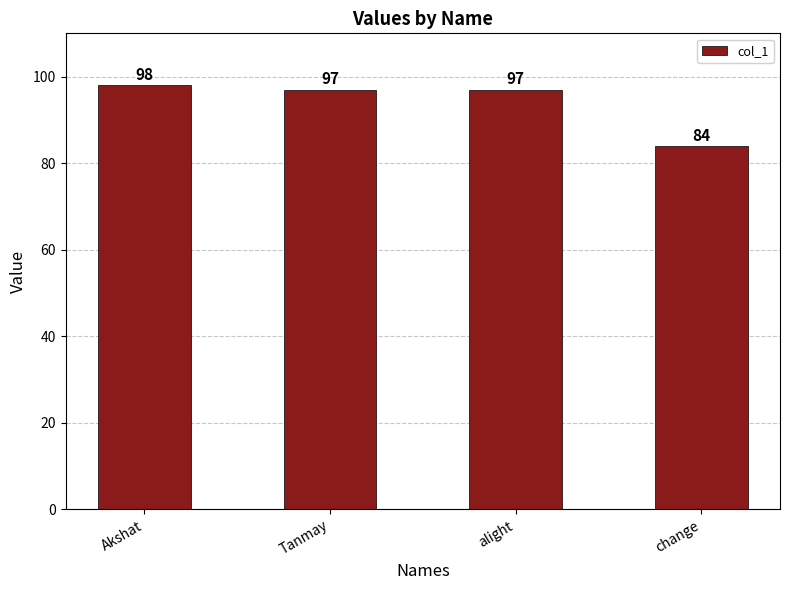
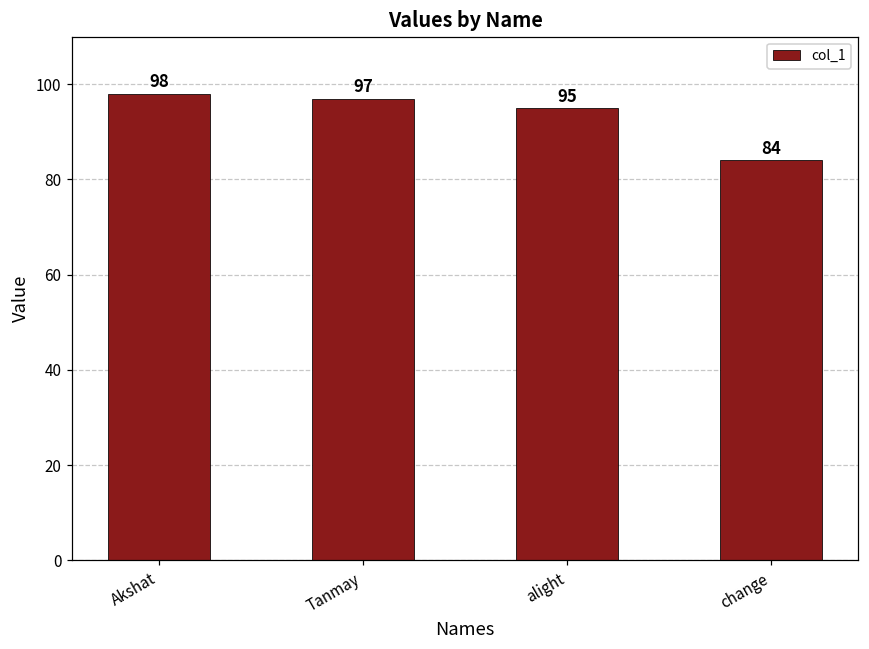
  {
    "Akshat": 98,
    "Tanmay": 97,
-   "alight": 97,
+   "alight": 95,
    "change": 84
  }
